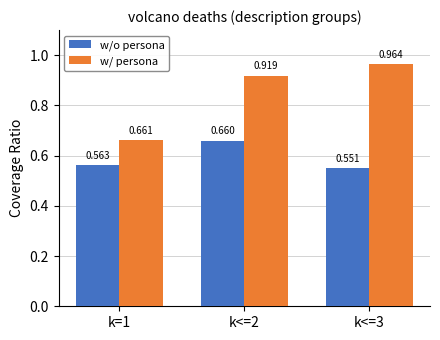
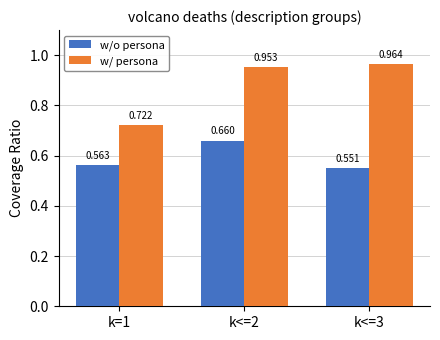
  {
    "w/o persona": {
      "k=1": 0.563,
      "k<=2": 0.660,
      "k<=3": 0.551
    },
    "w/ persona": {
-     "k=1": 0.661,
-     "k<=2": 0.919,
+     "k=1": 0.722,
+     "k<=2": 0.953,
      "k<=3": 0.964
    }
  }
